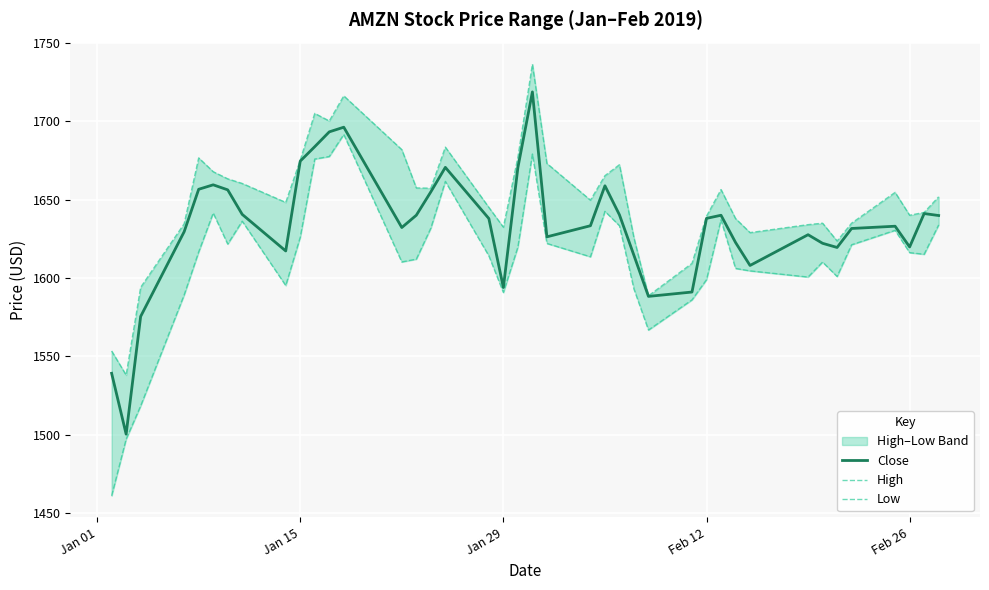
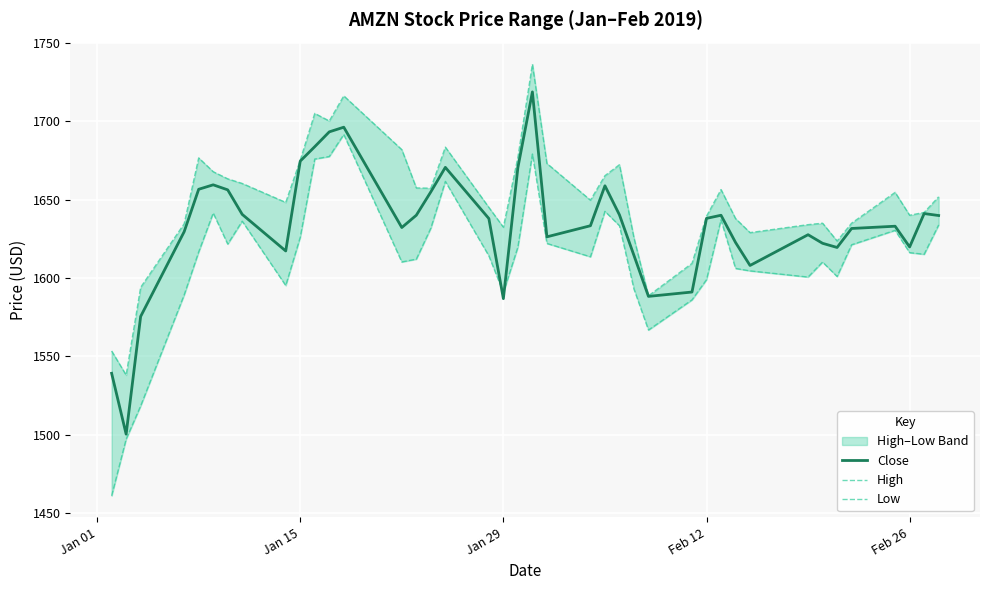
  {
    "Close": {
-     "Jan 29": 1594,
+     "Jan 29": 1587,
      "Feb 26": 1620
    }
  }
